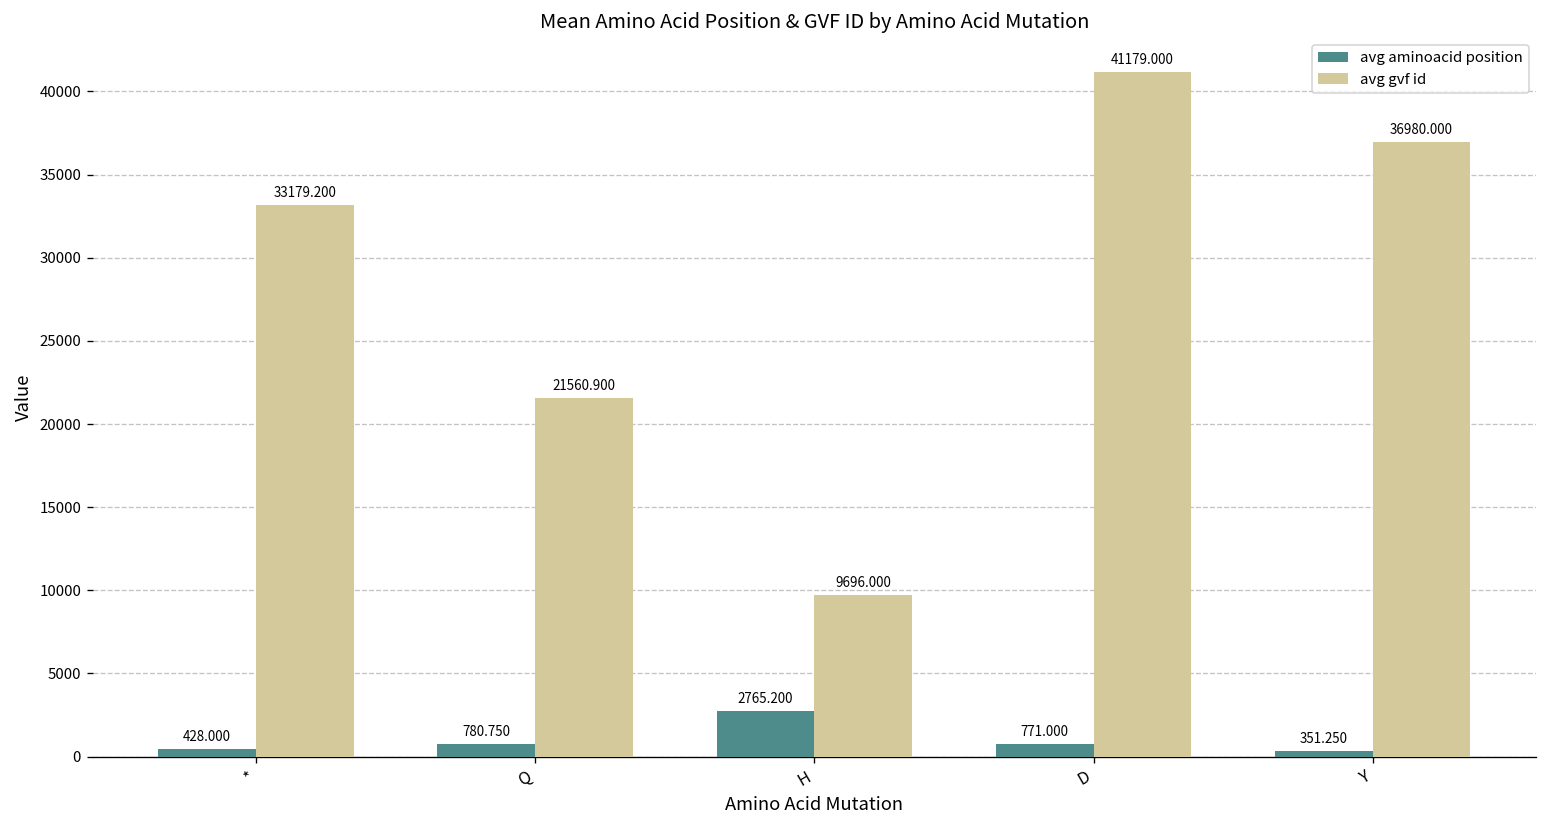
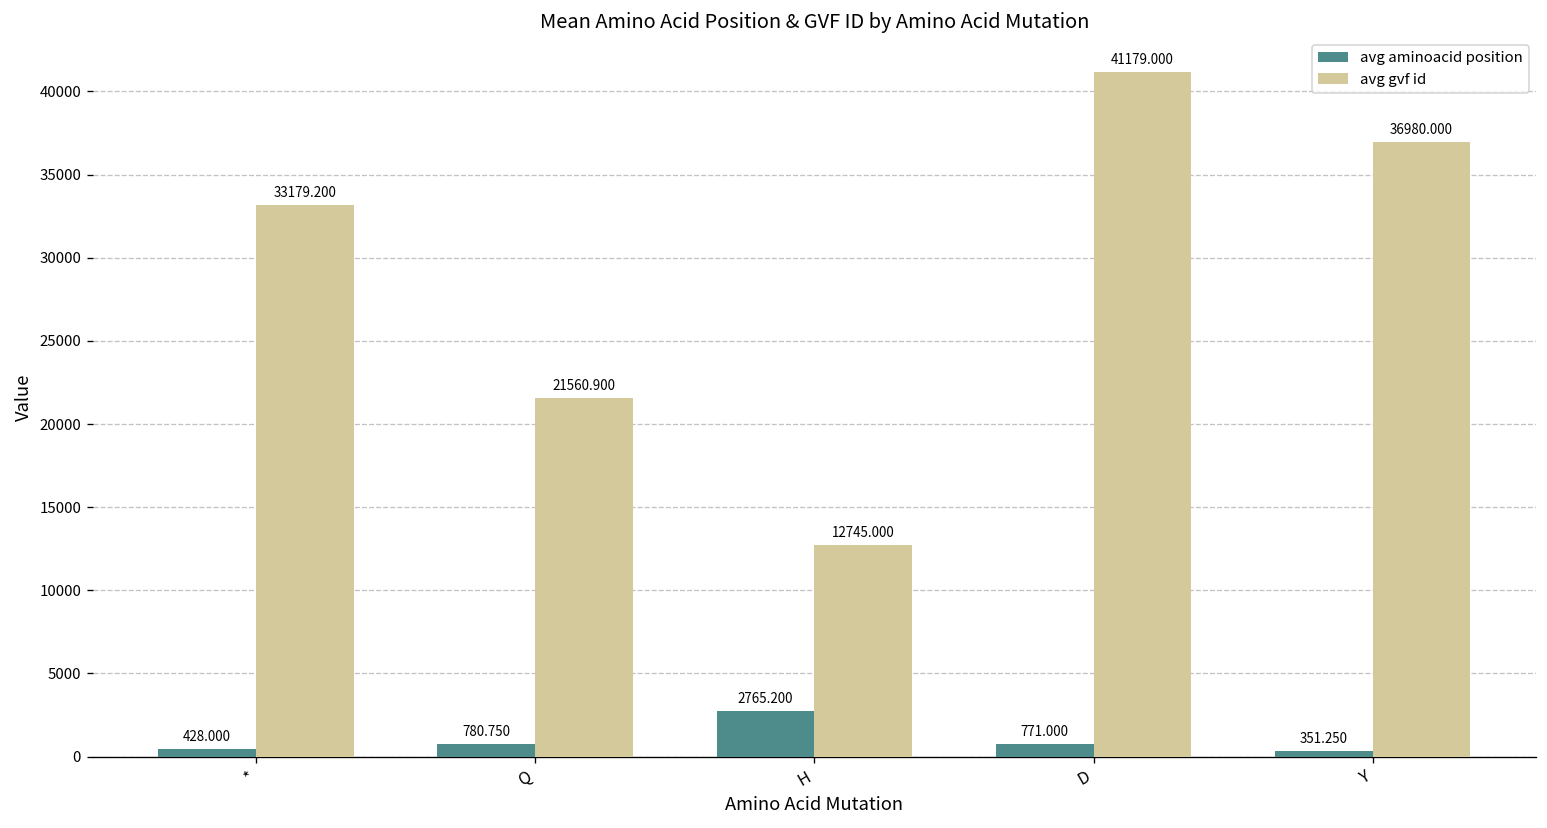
  {
    "avg aminoacid position": {
      "*": 428.000,
      "Q": 780.750,
      "H": 2765.200,
      "D": 771.000,
      "Y": 351.250
    },
    "avg gvf id": {
      "*": 33179.200,
      "Q": 21560.900,
-     "H": 9696.000,
+     "H": 12745.000,
      "D": 41179.000,
      "Y": 36980.000
    }
  }
